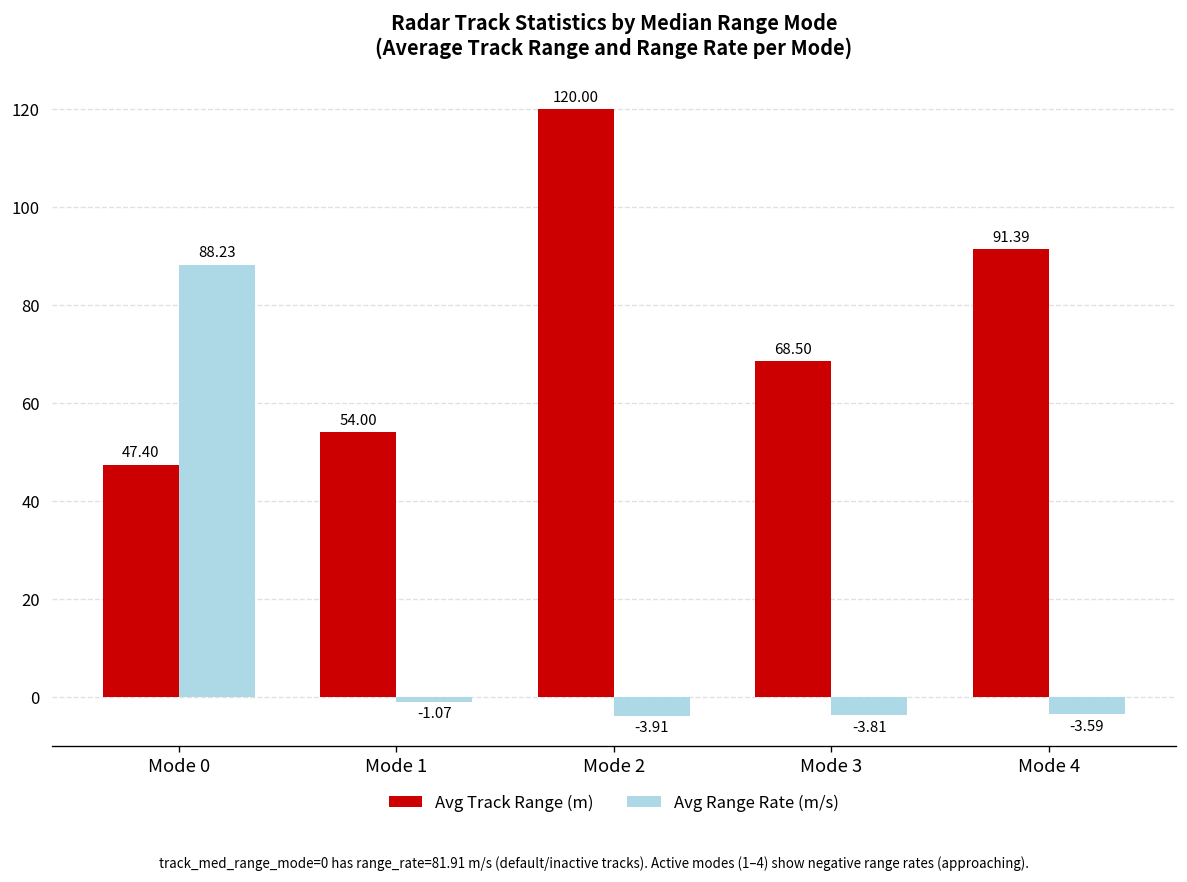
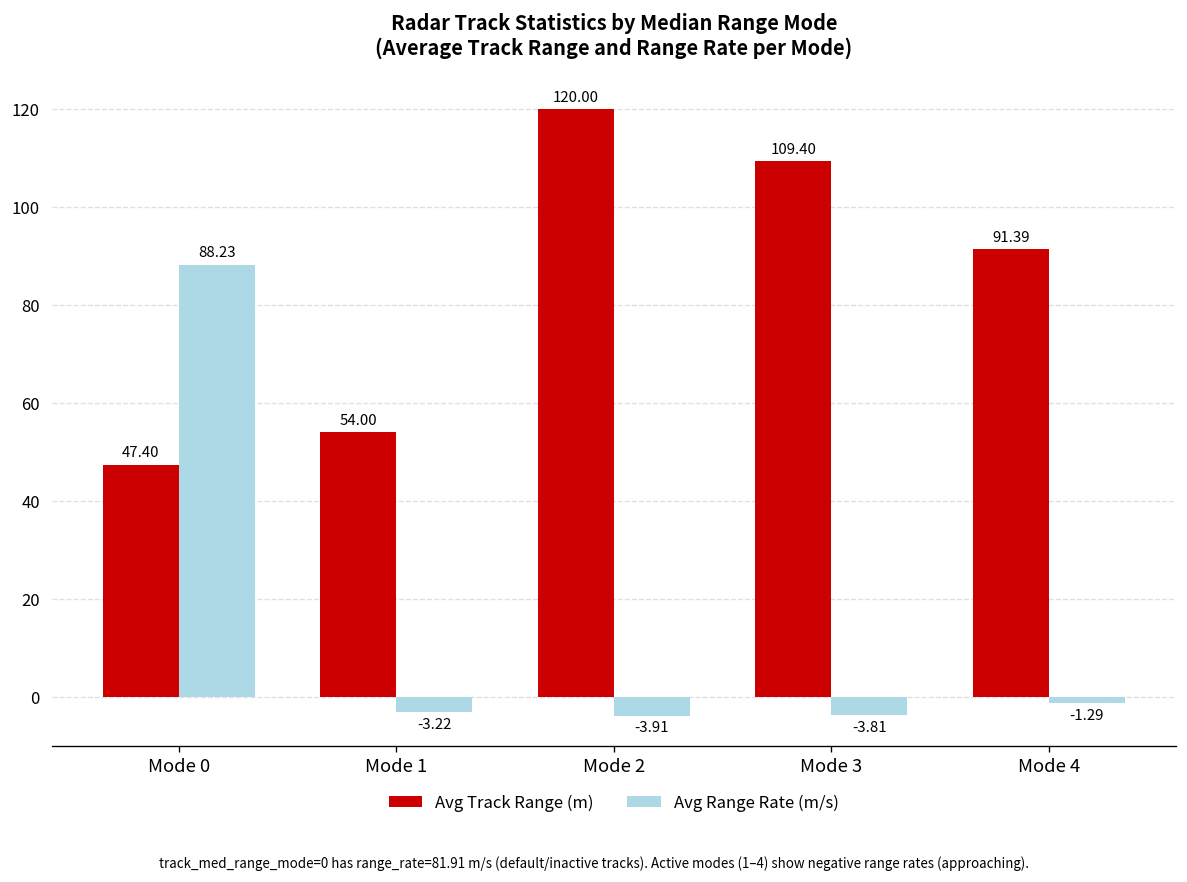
  {
    "Avg Track Range (m)": {
      "Mode 0": 47.40,
      "Mode 1": 54.00,
      "Mode 2": 120.00,
-     "Mode 3": 68.50,
+     "Mode 3": 109.40,
      "Mode 4": 91.39
    },
    "Avg Range Rate (m/s)": {
      "Mode 0": 88.23,
-     "Mode 1": -1.07,
+     "Mode 1": -3.22,
      "Mode 2": -3.91,
      "Mode 3": -3.81,
-     "Mode 4": -3.59
+     "Mode 4": -1.29
    }
  }
